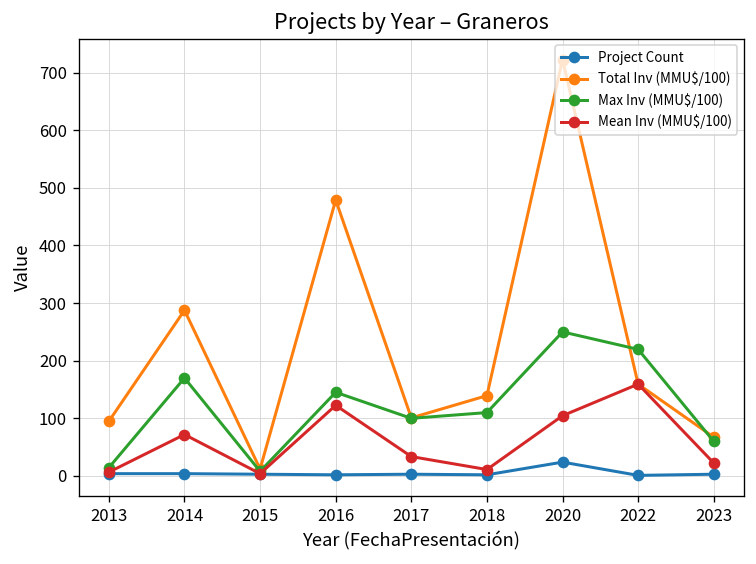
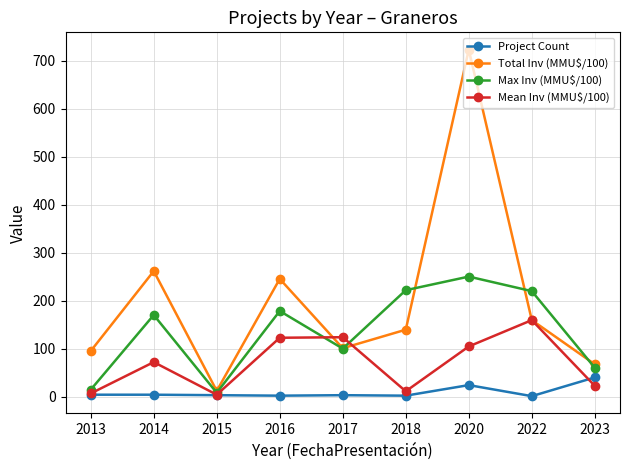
  {
    "Project Count": {
      "2014": 0,
      "2016": 0,
      "2017": 0,
      "2018": 0,
      "2020": 20,
      "2022": 0,
-     "2023": 0
+     "2023": 40
    },
    "Total Inv (MMU$/100)": {
      "2013": 90,
-     "2014": 290,
-     "2016": 480,
+     "2014": 260,
+     "2016": 250,
      "2018": 140,
      "2023": 70
    },
    "Max Inv (MMU$/100)": {
      "2013": 10,
      "2014": 170,
-     "2016": 150,
-     "2018": 110,
+     "2016": 180,
+     "2018": 220,
      "2020": 250,
      "2022": 220,
      "2023": 60
    },
    "Mean Inv (MMU$/100)": {
      "2014": 70,
      "2016": 120,
-     "2017": 30,
+     "2017": 120,
      "2018": 10,
      "2020": 100,
      "2023": 20
    }
  }
